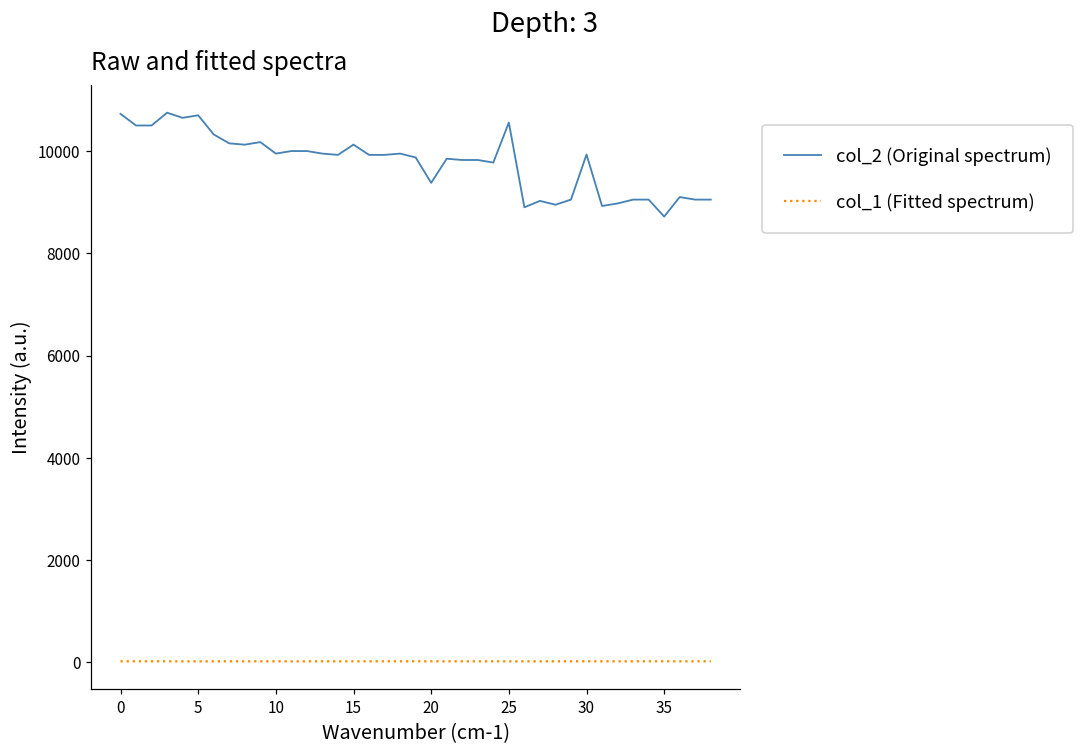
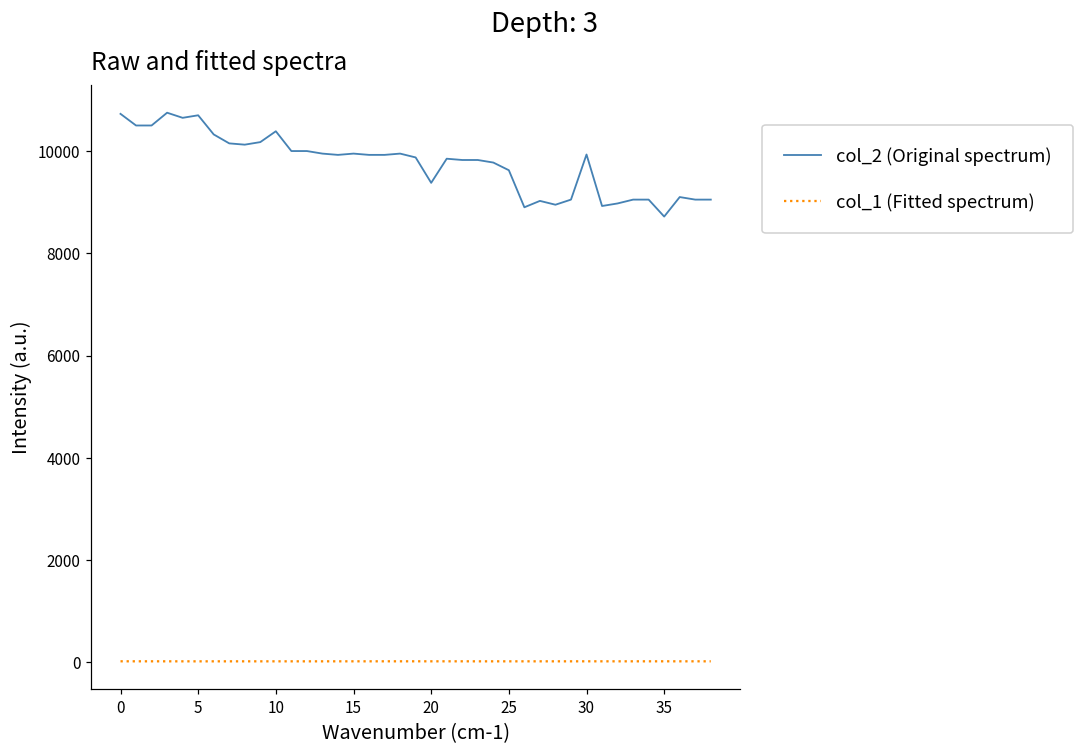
  {
    "col_2 (Original spectrum)": {
      "0": 10700,
      "5": 10700,
-     "10": 10000,
-     "15": 10100,
+     "10": 10400,
+     "15": 10000,
      "20": 9400,
-     "25": 10600,
+     "25": 9600,
      "30": 9900,
      "35": 8700
    },
    "col_1 (Fitted spectrum)": {
      "0": 0,
      "5": 0,
      "10": 0,
      "15": 0,
      "20": 0,
      "25": 0,
      "30": 0,
      "35": 0
    }
  }
